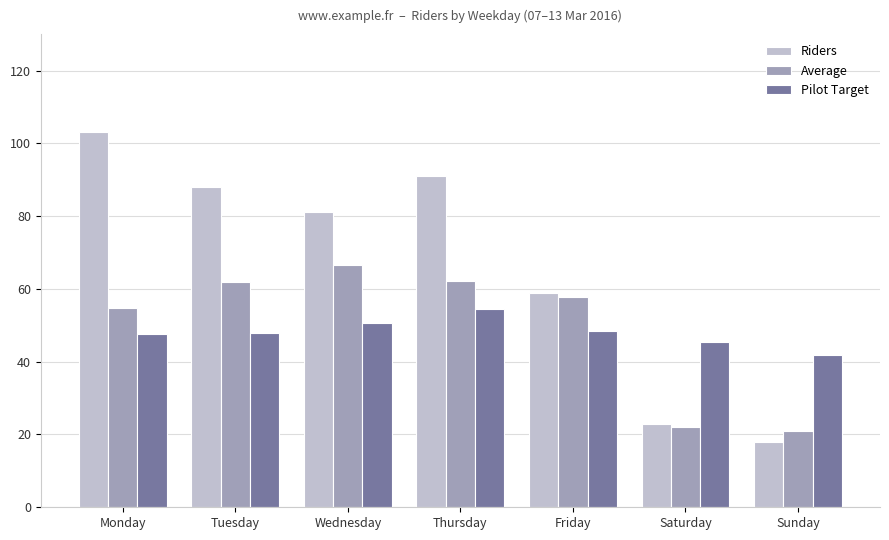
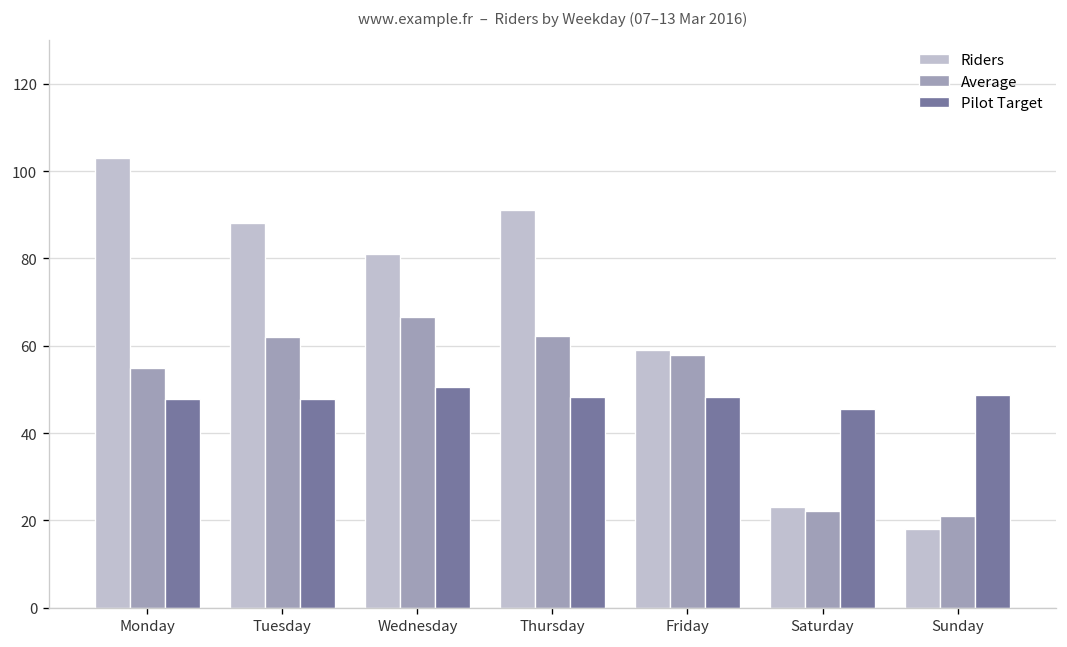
  {
    "Pilot Target": {
      "Monday": 48,
      "Tuesday": 48,
      "Wednesday": 51,
-     "Thursday": 55,
+     "Thursday": 48,
      "Friday": 48,
      "Saturday": 45,
-     "Sunday": 42
+     "Sunday": 49
    }
  }
